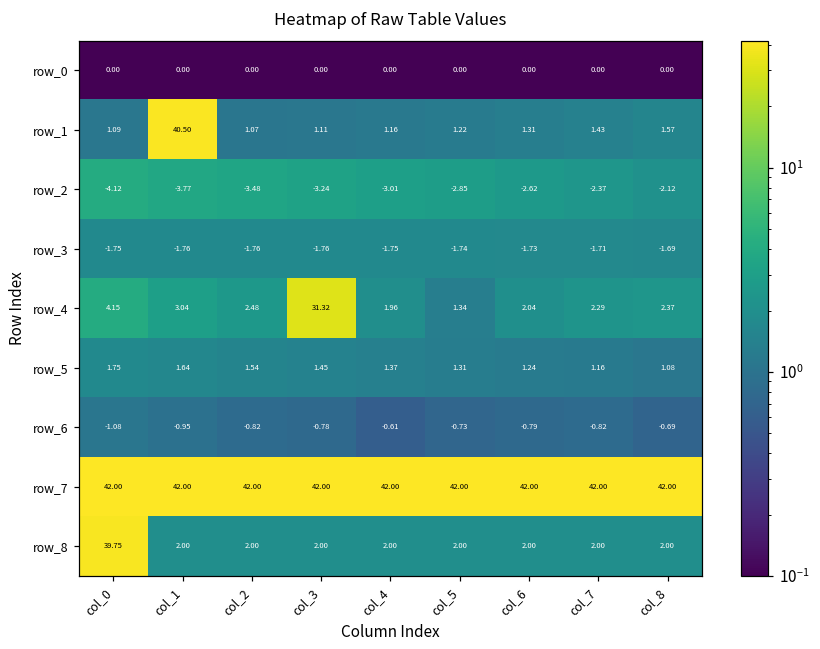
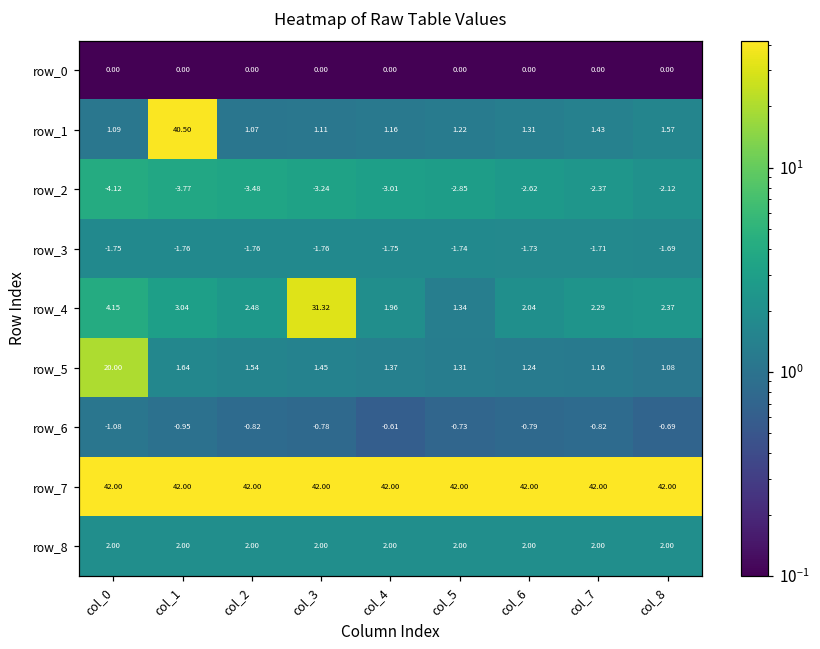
  {
    "row_0": {
      "col_0": 0.00,
      "col_1": 0.00,
      "col_2": 0.00,
      "col_3": 0.00,
      "col_4": 0.00,
      "col_5": 0.00,
      "col_6": 0.00,
      "col_7": 0.00,
      "col_8": 0.00
    },
    "row_1": {
      "col_0": 1.09,
      "col_1": 40.50,
      "col_2": 1.07,
      "col_3": 1.11,
      "col_4": 1.16,
      "col_5": 1.22,
      "col_6": 1.31,
      "col_7": 1.43,
      "col_8": 1.57
    },
    "row_2": {
      "col_0": -4.12,
      "col_1": -3.77,
      "col_2": -3.48,
      "col_3": -3.24,
      "col_4": -3.01,
      "col_5": -2.85,
      "col_6": -2.62,
      "col_7": -2.37,
      "col_8": -2.12
    },
    "row_3": {
      "col_0": -1.75,
      "col_1": -1.76,
      "col_2": -1.76,
      "col_3": -1.76,
      "col_4": -1.75,
      "col_5": -1.74,
      "col_6": -1.73,
      "col_7": -1.71,
      "col_8": -1.69
    },
    "row_4": {
      "col_0": 4.15,
      "col_1": 3.04,
      "col_2": 2.48,
      "col_3": 31.32,
      "col_4": 1.96,
      "col_5": 1.34,
      "col_6": 2.04,
      "col_7": 2.29,
      "col_8": 2.37
    },
    "row_5": {
-     "col_0": 1.75,
+     "col_0": 20.00,
      "col_1": 1.64,
      "col_2": 1.54,
      "col_3": 1.45,
      "col_4": 1.37,
      "col_5": 1.31,
      "col_6": 1.24,
      "col_7": 1.16,
      "col_8": 1.08
    },
    "row_6": {
      "col_0": -1.08,
      "col_1": -0.95,
      "col_2": -0.82,
      "col_3": -0.78,
      "col_4": -0.61,
      "col_5": -0.73,
      "col_6": -0.79,
      "col_7": -0.82,
      "col_8": -0.69
    },
    "row_7": {
      "col_0": 42.00,
      "col_1": 42.00,
      "col_2": 42.00,
      "col_3": 42.00,
      "col_4": 42.00,
      "col_5": 42.00,
      "col_6": 42.00,
      "col_7": 42.00,
      "col_8": 42.00
    },
    "row_8": {
-     "col_0": 39.75,
+     "col_0": 2.00,
      "col_1": 2.00,
      "col_2": 2.00,
      "col_3": 2.00,
      "col_4": 2.00,
      "col_5": 2.00,
      "col_6": 2.00,
      "col_7": 2.00,
      "col_8": 2.00
    }
  }
